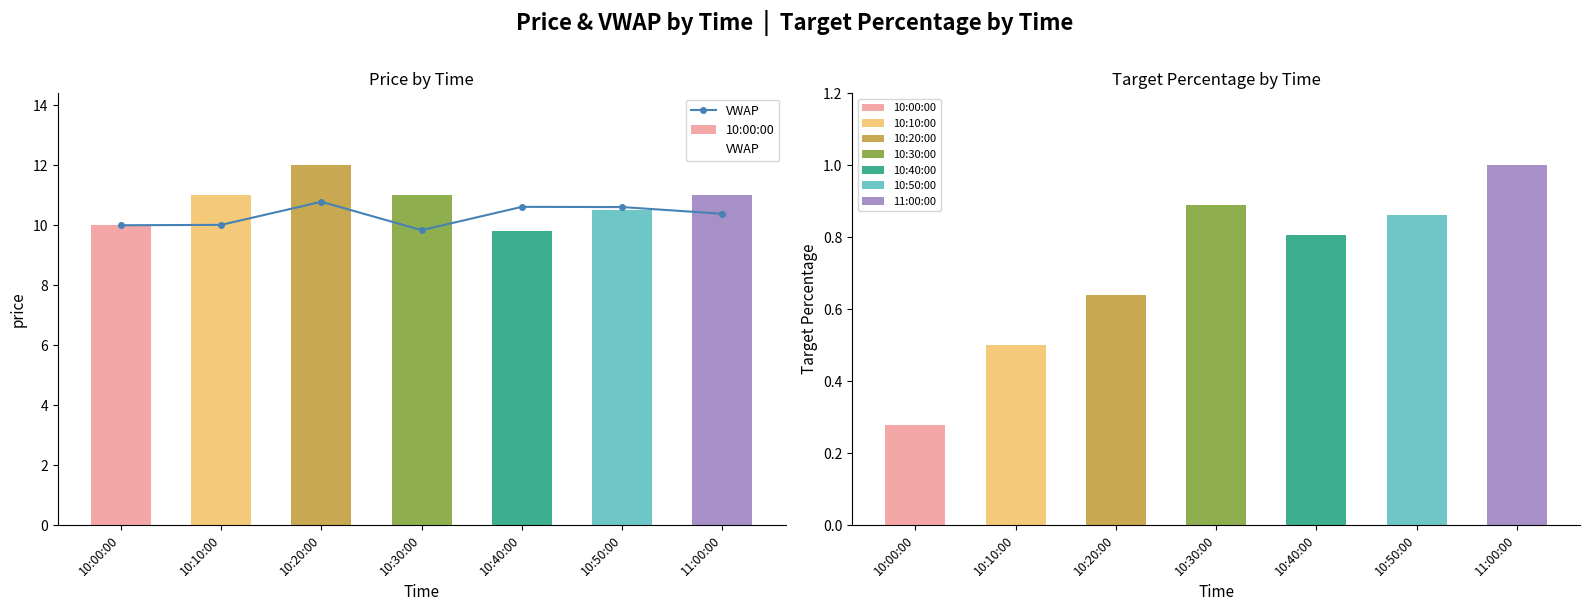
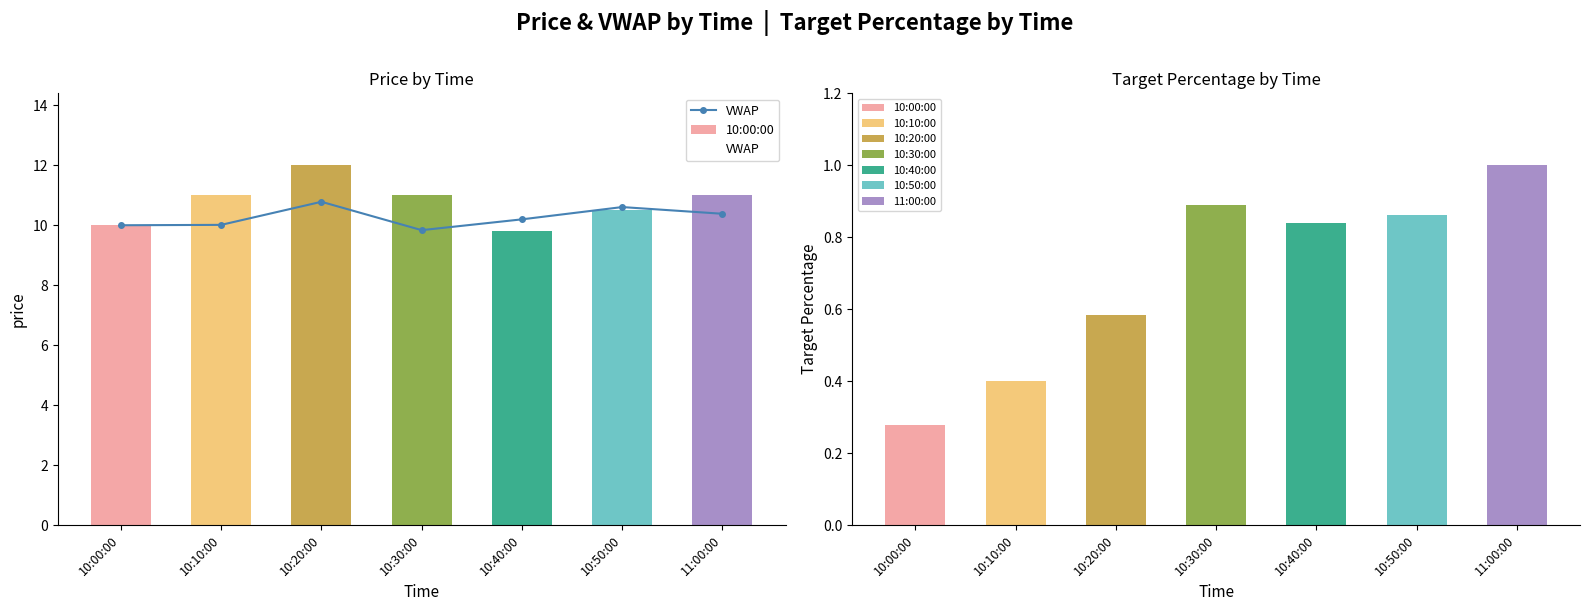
  {
    "Price by Time": {
      "VWAP": {
        "10:00:00": 10.0,
        "10:10:00": 10.0,
        "10:20:00": 10.8,
        "10:30:00": 9.8,
-       "10:40:00": 10.6,
+       "10:40:00": 10.2,
        "10:50:00": 10.6,
        "11:00:00": 10.4
      }
    },
    "Target Percentage by Time": {
      "10:00:00": 0.28,
-     "10:10:00": 0.5,
-     "10:20:00": 0.64,
+     "10:10:00": 0.4,
+     "10:20:00": 0.58,
      "10:30:00": 0.89,
-     "10:40:00": 0.81,
+     "10:40:00": 0.84,
      "10:50:00": 0.86,
      "11:00:00": 1.00
    }
  }
